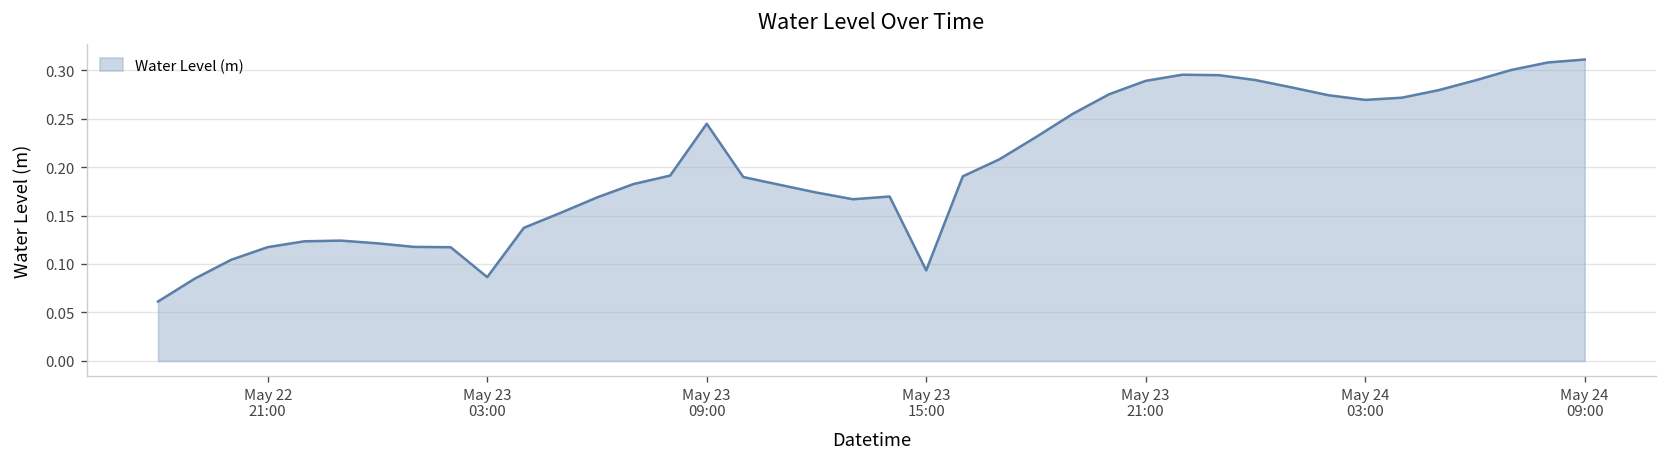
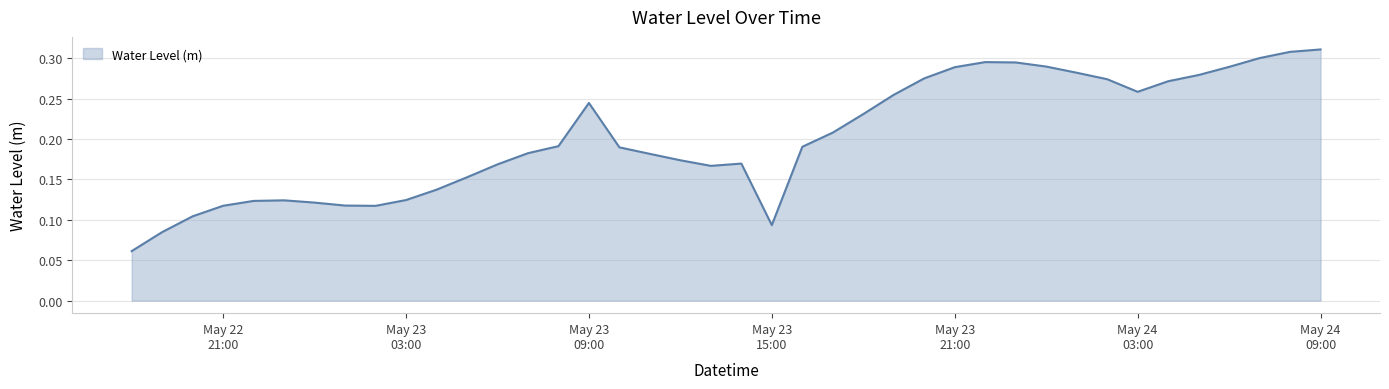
  {
    "May 22 21:00": 0.12,
-   "May 23 03:00": 0.09,
+   "May 23 03:00": 0.12,
    "May 23 09:00": 0.24,
    "May 23 15:00": 0.09,
    "May 23 21:00": 0.29,
-   "May 24 03:00": 0.27,
+   "May 24 03:00": 0.26,
    "May 24 09:00": 0.31
  }
